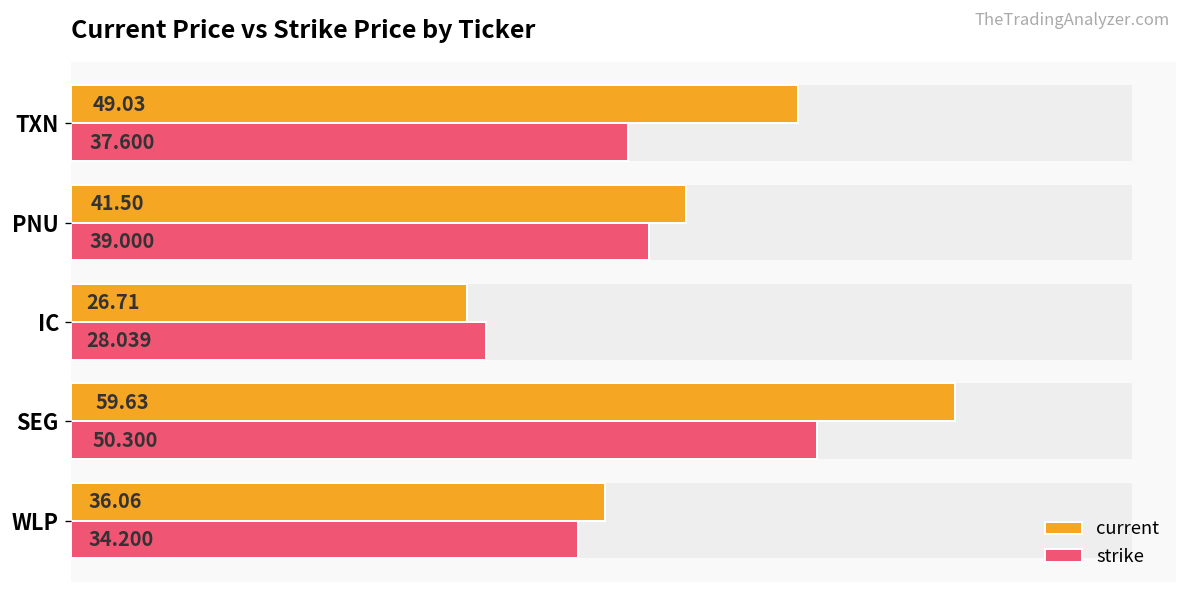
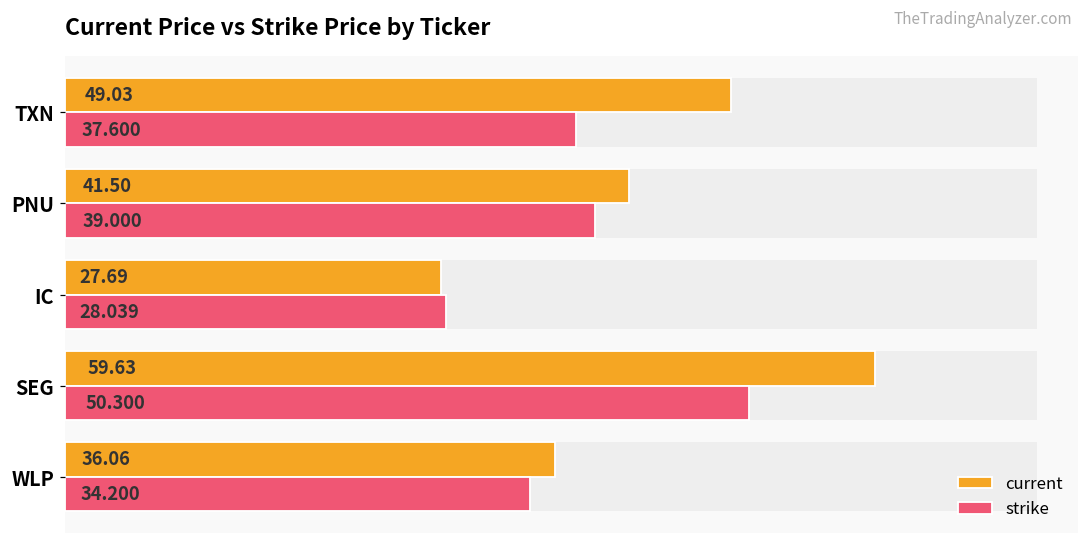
  {
    "current": {
-     "IC": 26.71
+     "IC": 27.69
    }
  }
